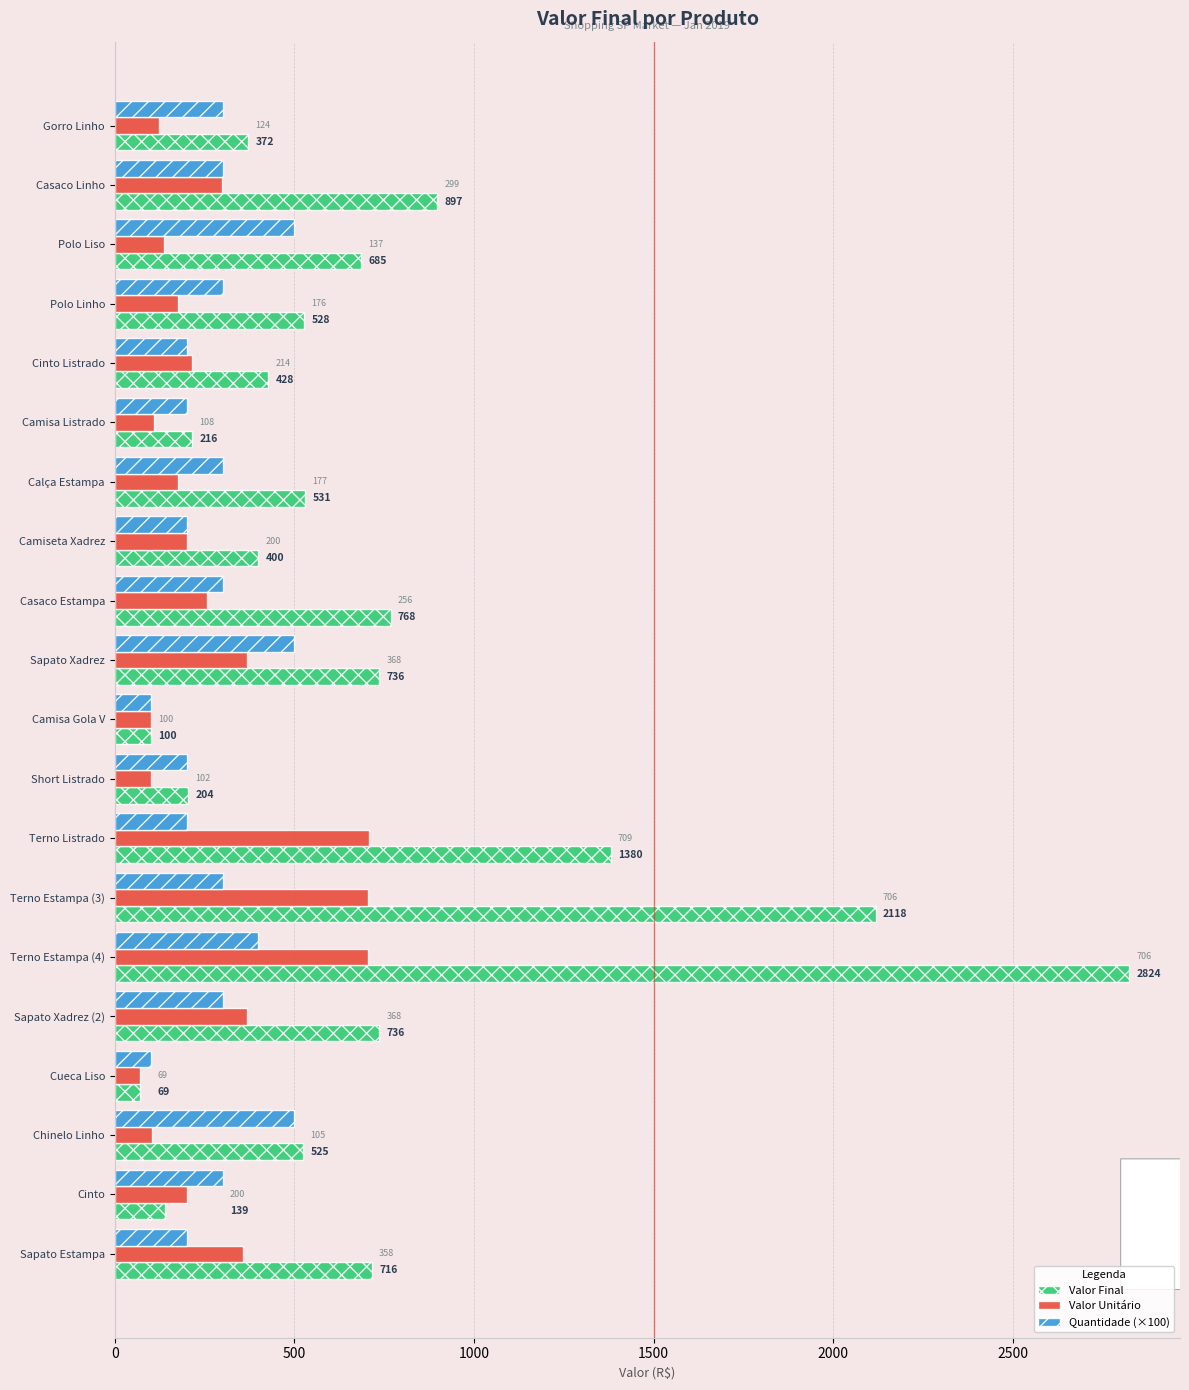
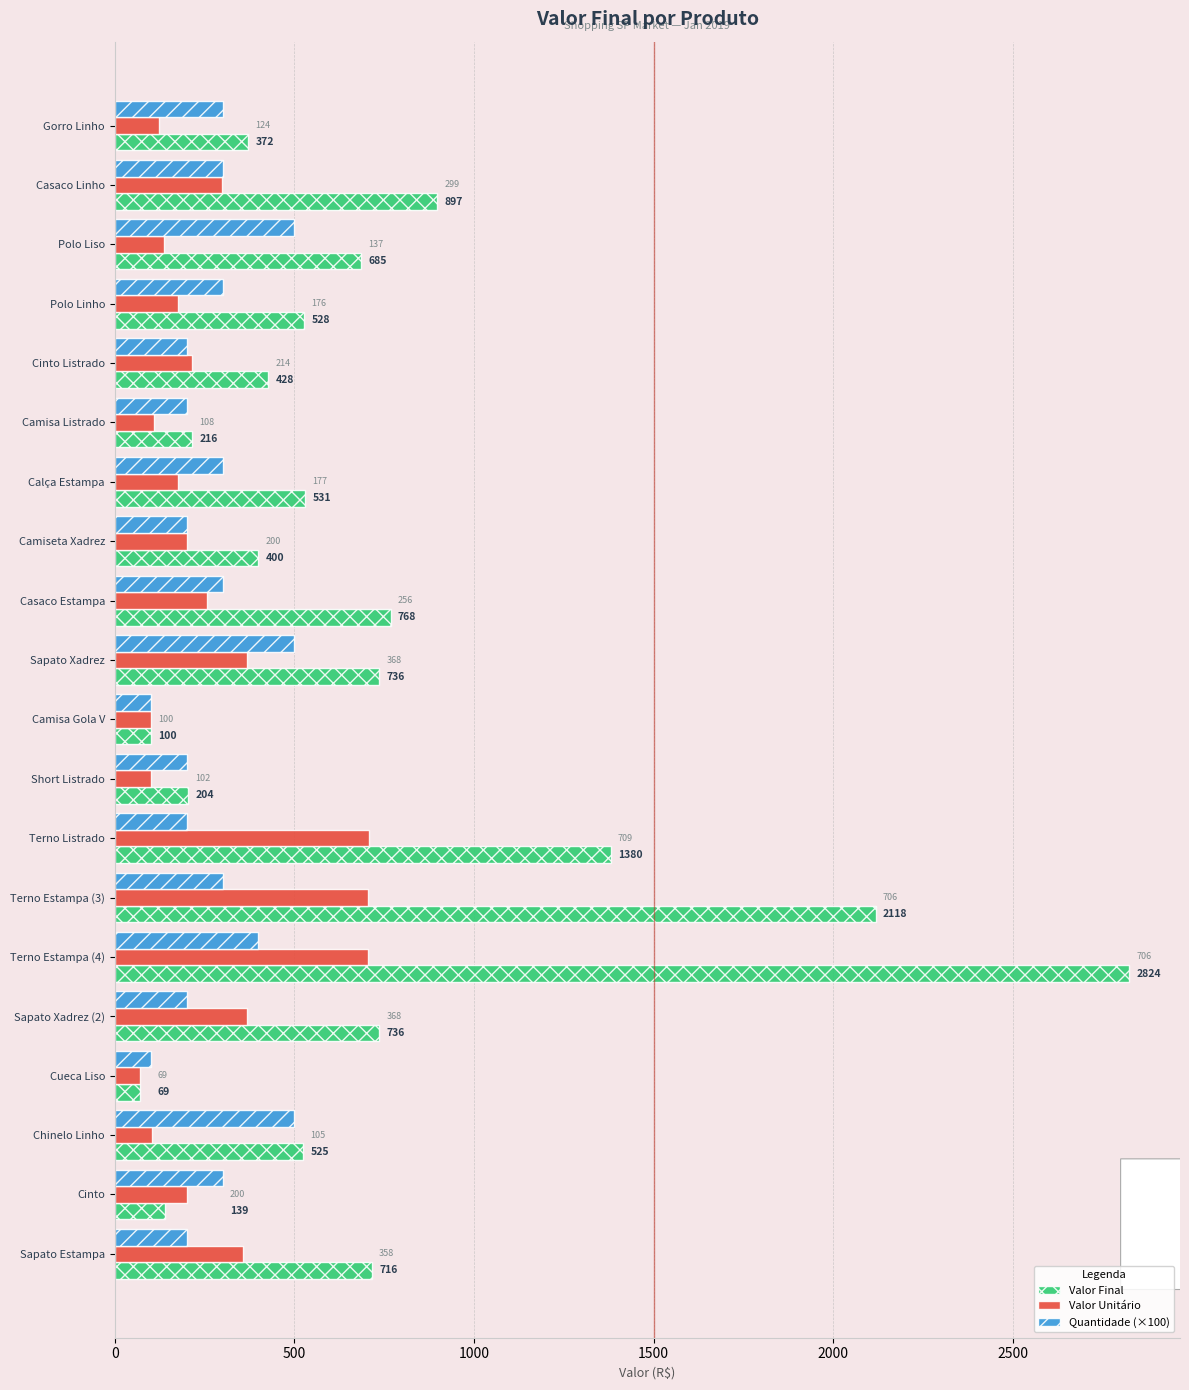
  {
    "Valor Final": {
      "Gorro Linho": 372,
      "Casaco Linho": 897,
      "Polo Liso": 685,
      "Polo Linho": 528,
      "Cinto Listrado": 428,
      "Camisa Listrado": 216,
      "Calça Estampa": 531,
      "Camiseta Xadrez": 400,
      "Casaco Estampa": 768,
      "Sapato Xadrez": 736,
      "Camisa Gola V": 100,
      "Short Listrado": 204,
      "Terno Listrado": 1380,
      "Terno Estampa (3)": 2118,
      "Terno Estampa (4)": 2824,
      "Sapato Xadrez (2)": 736,
      "Cueca Liso": 69,
      "Chinelo Linho": 525,
      "Sapato Estampa": 716
    },
    "Valor Unitário": {
      "Camisa Gola V": 100,
      "Cueca Liso": 69
    },
    "Quantidade (×100)": {
      "Gorro Linho": 300,
      "Casaco Linho": 300,
      "Polo Liso": 500,
      "Polo Linho": 300,
      "Cinto Listrado": 200,
      "Camisa Listrado": 200,
      "Calça Estampa": 300,
      "Camiseta Xadrez": 200,
      "Casaco Estampa": 300,
      "Sapato Xadrez": 500,
      "Short Listrado": 200,
      "Terno Listrado": 200,
      "Terno Estampa (3)": 300,
      "Terno Estampa (4)": 400,
-     "Sapato Xadrez (2)": 300,
+     "Sapato Xadrez (2)": 200,
      "Chinelo Linho": 500,
      "Sapato Estampa": 200
    }
  }
